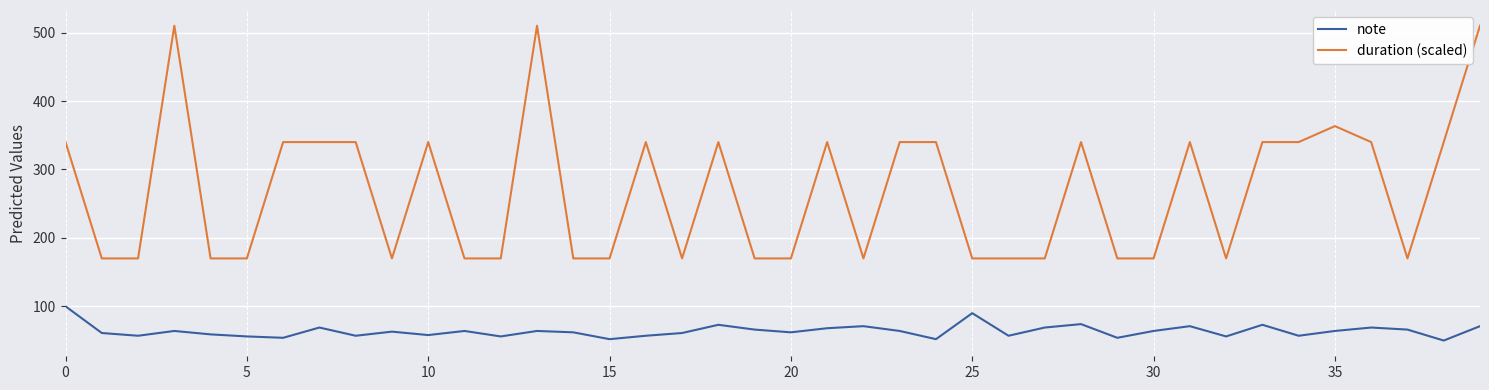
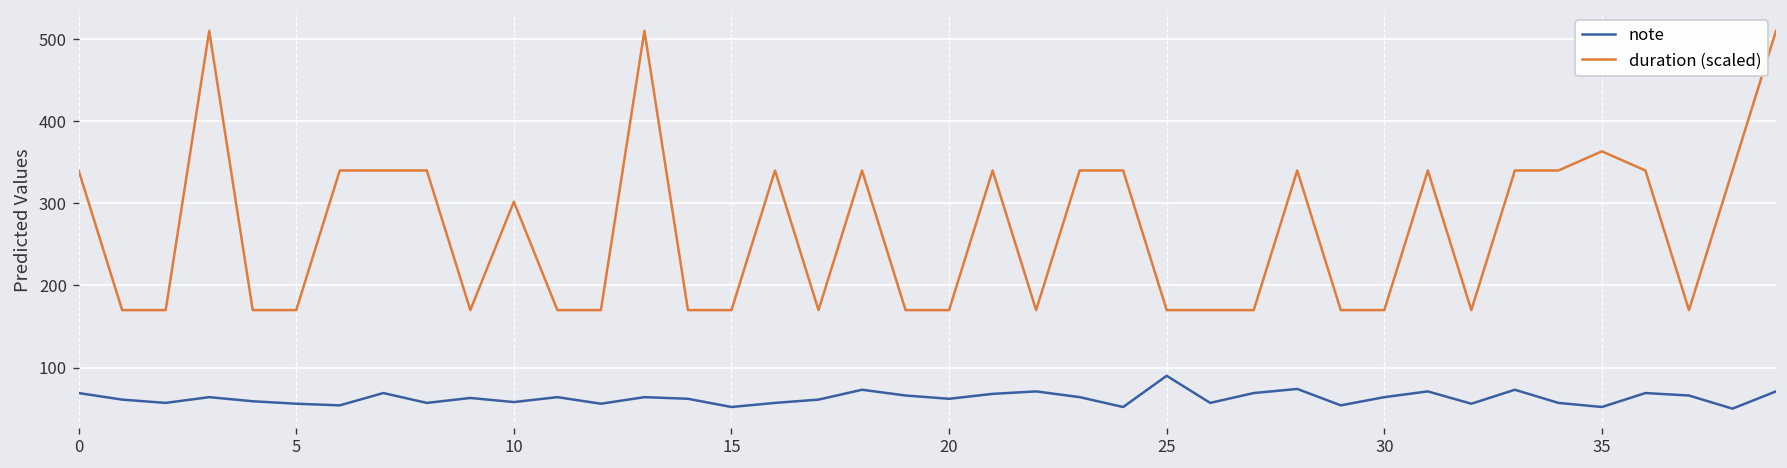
  {
    "note": {
-     "0": 100,
+     "0": 70,
      "5": 60,
      "10": 60,
      "15": 50,
      "20": 60,
      "25": 90,
      "30": 60,
-     "35": 60
+     "35": 50
    },
    "duration (scaled)": {
      "0": 340,
      "5": 170,
-     "10": 340,
+     "10": 300,
      "15": 170,
      "20": 170,
      "25": 170,
      "30": 170,
      "35": 360
    }
  }
